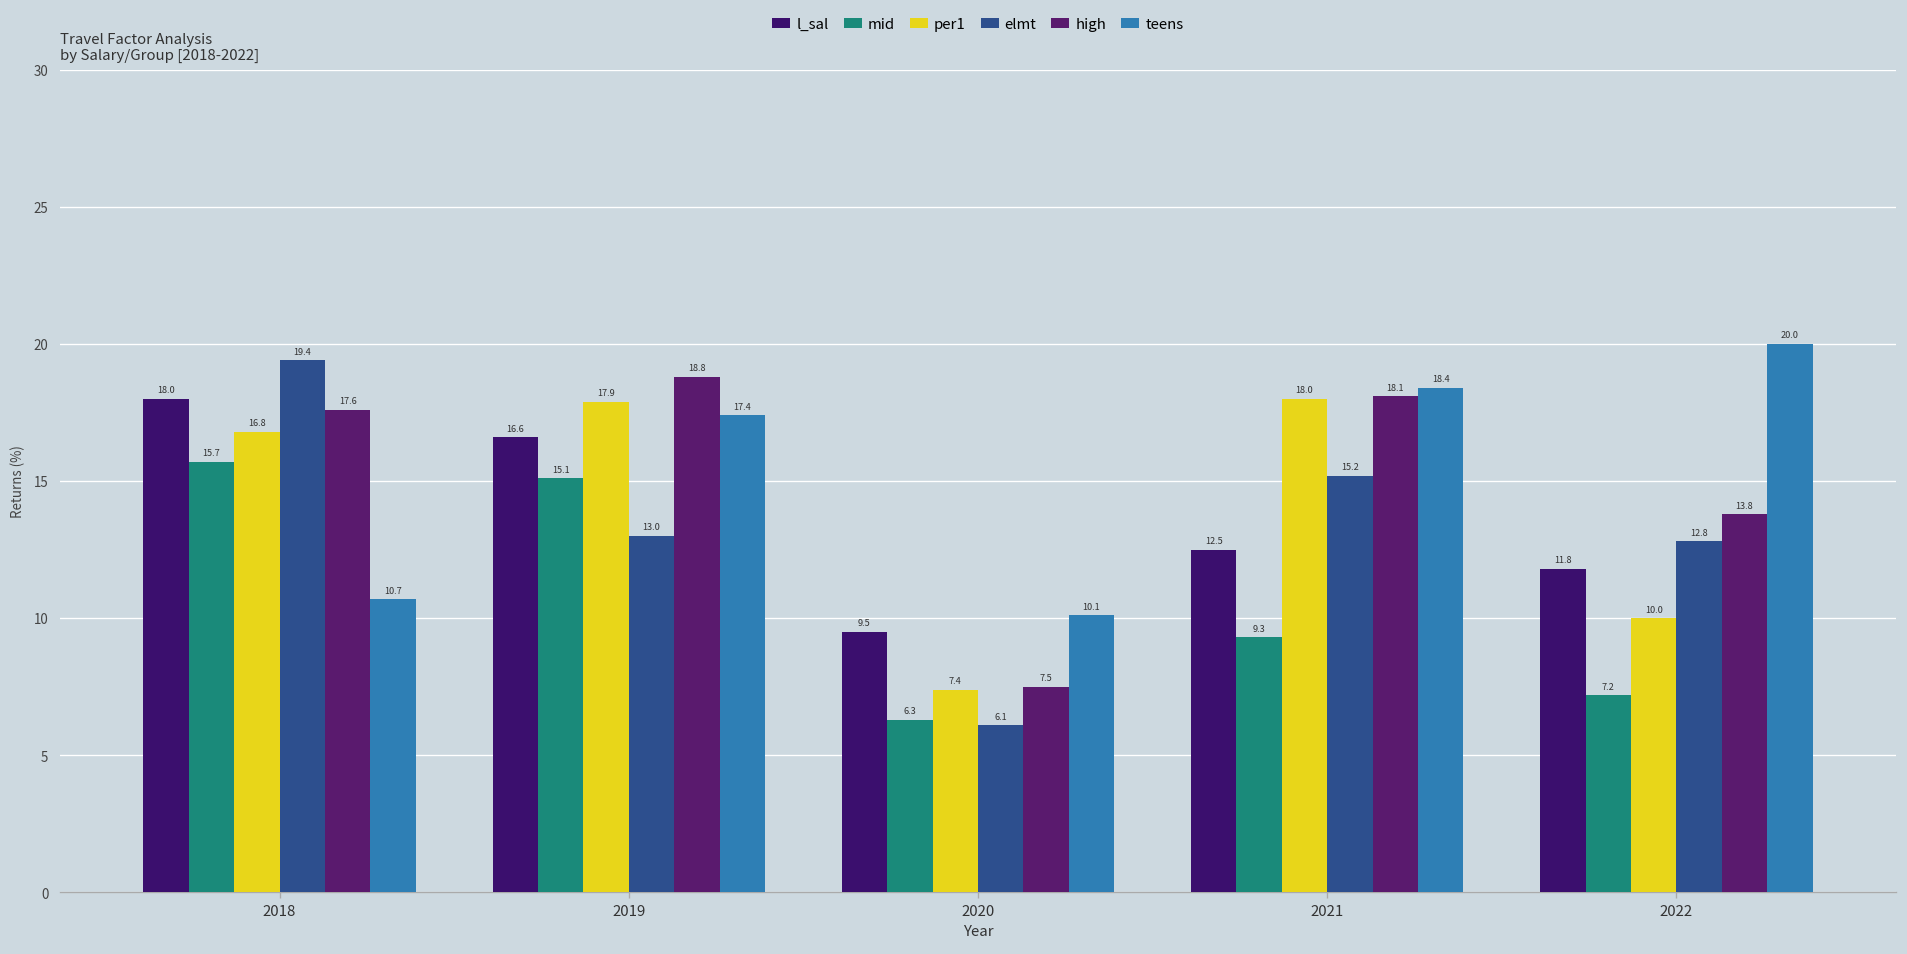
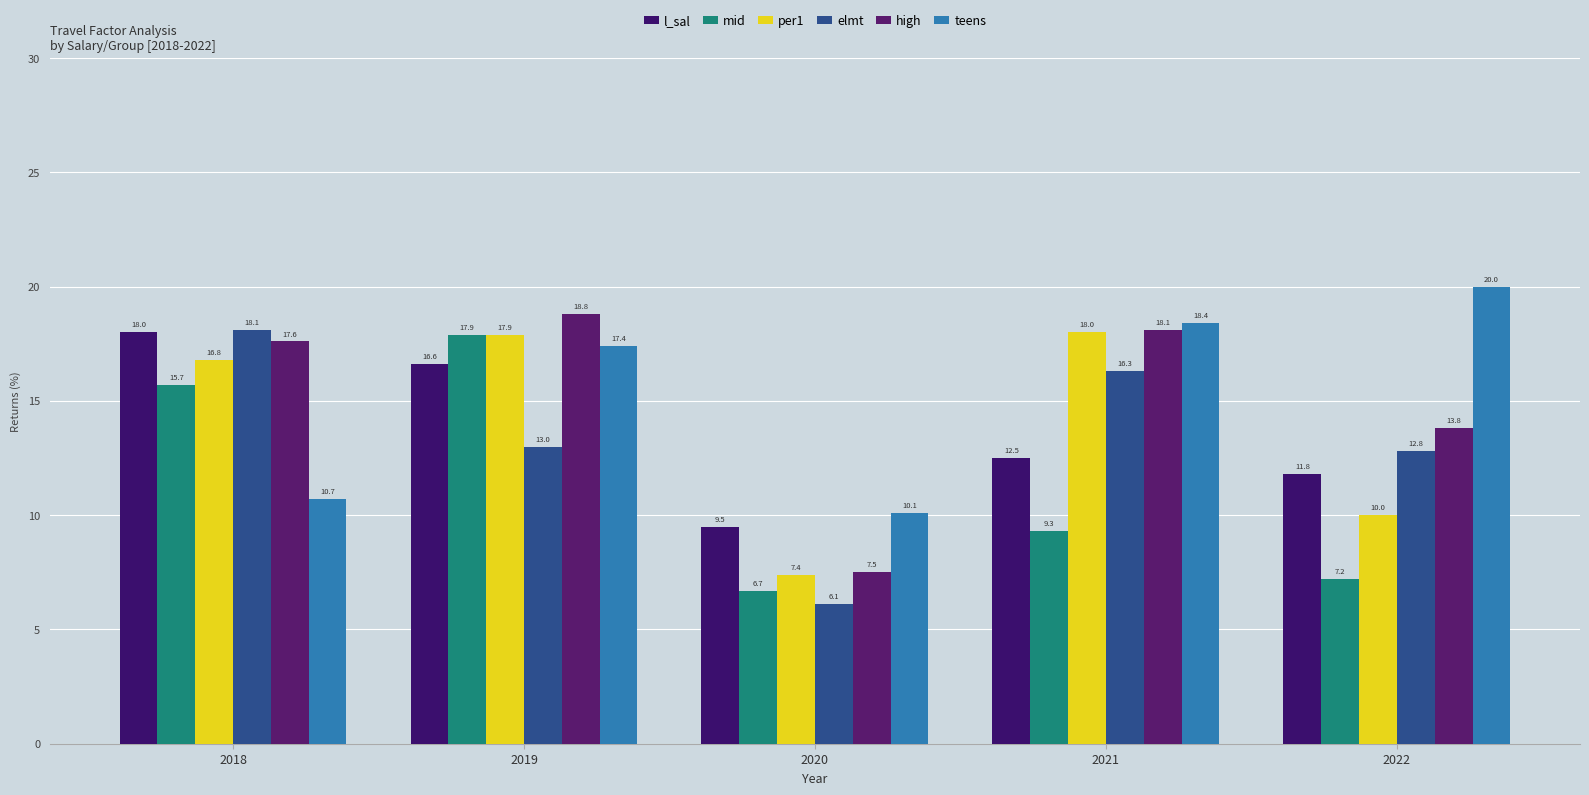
  {
    "mid": {
      "2018": 15.7,
-     "2019": 15.1,
-     "2020": 6.3,
+     "2019": 17.9,
+     "2020": 6.7,
      "2021": 9.3,
      "2022": 7.2
    },
    "per1": {
      "2018": 16.8,
      "2019": 17.9,
      "2020": 7.4,
      "2021": 18.0,
      "2022": 10.0
    },
    "elmt": {
-     "2018": 19.4,
+     "2018": 18.1,
      "2019": 13.0,
      "2020": 6.1,
-     "2021": 15.2,
+     "2021": 16.3,
      "2022": 12.8
    },
    "teens": {
      "2018": 10.7,
      "2019": 17.4,
      "2020": 10.1,
      "2021": 18.4,
      "2022": 20.0
    }
  }
